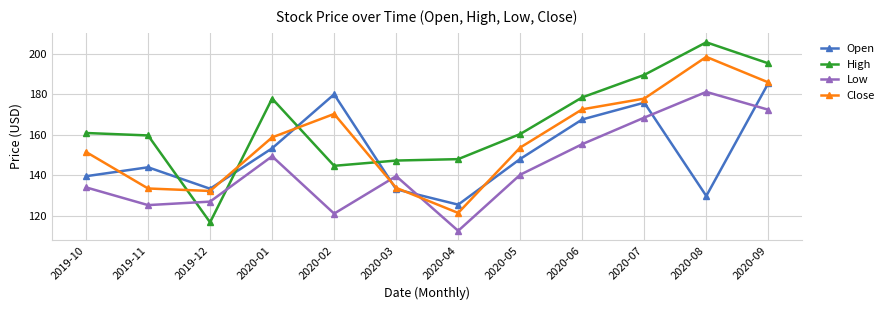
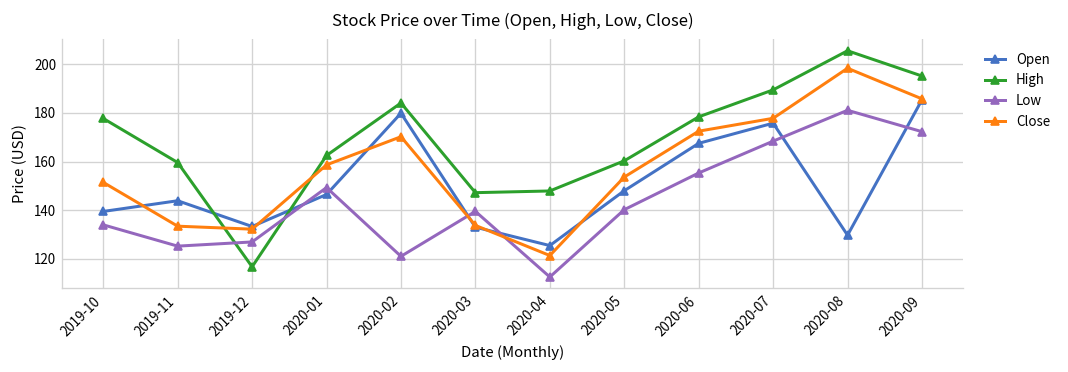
  {
    "Open": {
      "2019-10": 139,
      "2019-11": 144,
-     "2020-01": 153,
+     "2020-01": 146,
      "2020-02": 180,
      "2020-04": 125,
      "2020-05": 148,
      "2020-06": 168,
      "2020-07": 176,
      "2020-08": 130
    },
    "High": {
-     "2019-10": 161,
+     "2019-10": 178,
      "2019-11": 160,
      "2019-12": 117,
-     "2020-01": 178,
-     "2020-02": 145,
+     "2020-01": 163,
+     "2020-02": 184,
      "2020-03": 147,
      "2020-04": 148,
      "2020-05": 160,
      "2020-06": 178,
      "2020-07": 190,
      "2020-08": 206,
      "2020-09": 195
    },
    "Low": {
      "2019-10": 134,
      "2019-11": 125,
      "2019-12": 127,
      "2020-01": 149,
      "2020-02": 121,
      "2020-03": 140,
      "2020-04": 113,
      "2020-05": 140,
      "2020-06": 155,
      "2020-07": 168,
      "2020-08": 181,
      "2020-09": 172
    },
    "Close": {
      "2019-10": 151,
      "2019-11": 133,
      "2020-01": 159,
      "2020-02": 170,
      "2020-04": 121,
      "2020-05": 154,
      "2020-06": 173,
      "2020-07": 178,
      "2020-08": 198
    }
  }
